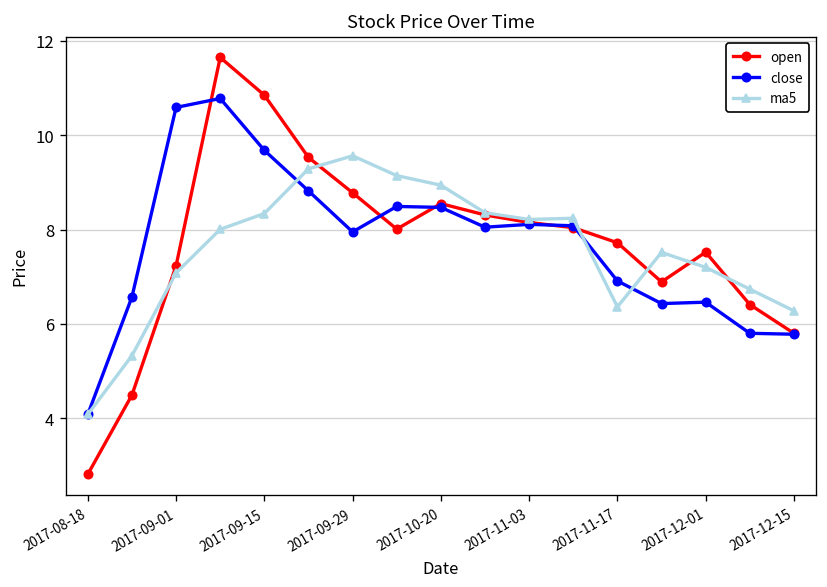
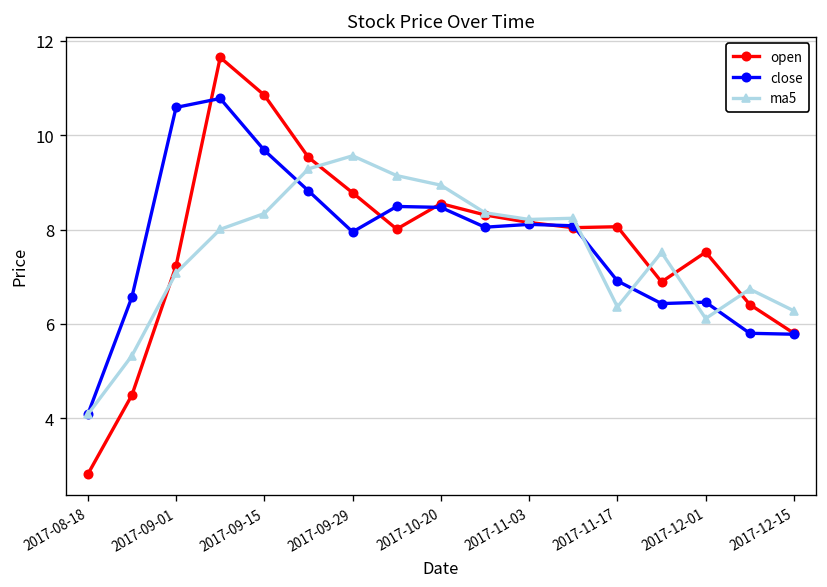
  {
    "open": {
      "2017-08-18": 2.8,
      "2017-09-01": 7.2,
      "2017-09-15": 10.9,
      "2017-09-29": 8.8,
      "2017-10-20": 8.6,
-     "2017-11-17": 7.7,
+     "2017-11-17": 8.1,
      "2017-12-01": 7.5
    },
    "close": {
      "2017-09-01": 10.6,
      "2017-09-15": 9.7,
      "2017-09-29": 8.0,
      "2017-10-20": 8.5,
      "2017-11-17": 6.9,
      "2017-12-01": 6.5
    },
    "ma5": {
      "2017-09-01": 7.1,
      "2017-09-15": 8.3,
      "2017-09-29": 9.6,
      "2017-10-20": 8.9,
      "2017-11-17": 6.4,
-     "2017-12-01": 7.2,
+     "2017-12-01": 6.1,
      "2017-12-15": 6.3
    }
  }
